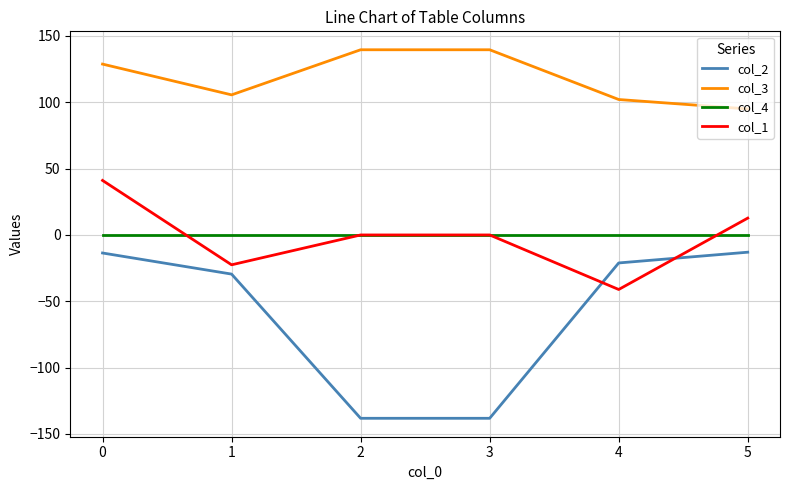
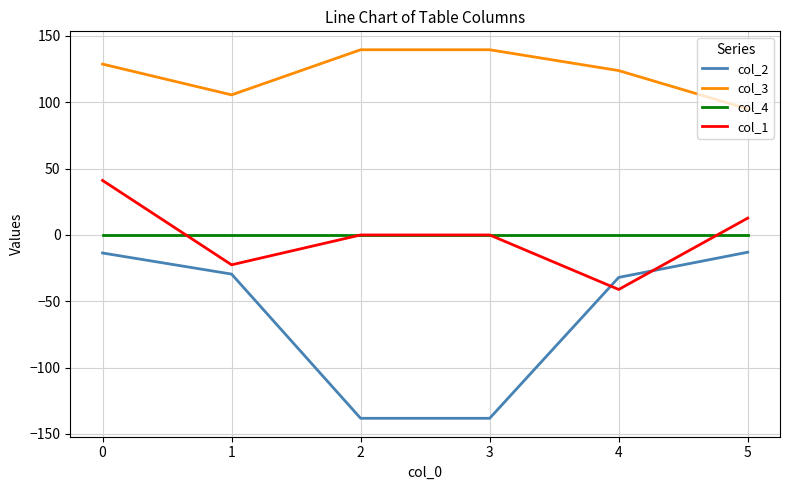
  {
    "col_2": {
      "0": -14,
      "1": -30,
      "2": -138,
      "3": -138,
-     "4": -21,
+     "4": -32,
      "5": -13
    },
    "col_3": {
      "0": 129,
      "1": 106,
      "2": 140,
      "3": 140,
-     "4": 102
+     "4": 124
    },
    "col_4": {
      "0": 0,
      "1": 0,
      "4": 0,
      "5": 0
    },
    "col_1": {
      "0": 41,
      "1": -23,
      "4": -41,
      "5": 13
    }
  }
